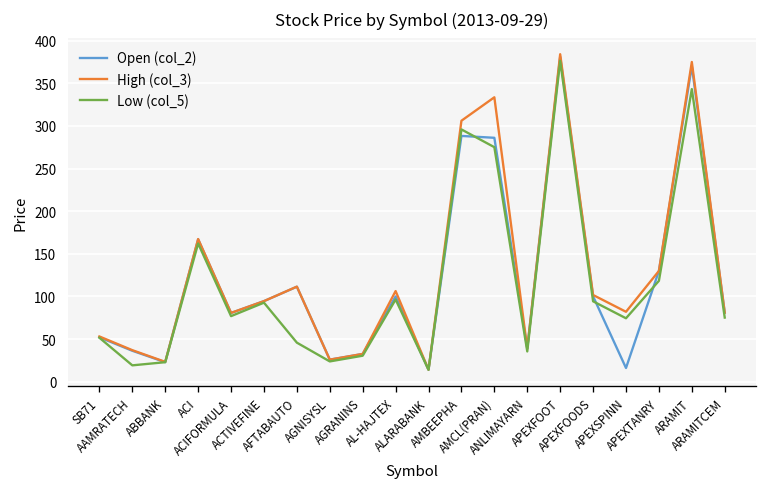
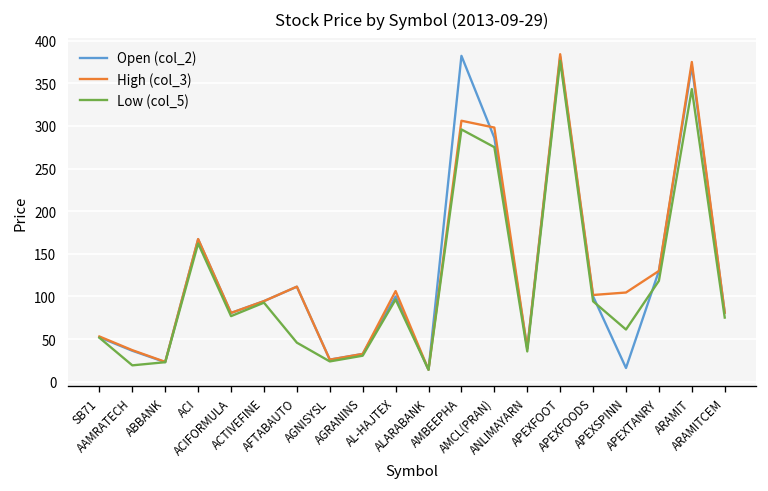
  {
    "Open (col_2)": {
-     "AMBEEPHA": 290,
+     "AMBEEPHA": 380,
      "AMCL(PRAN)": 290,
      "APEXSPINN": 20,
      "ARAMIT": 370
    },
    "High (col_3)": {
      "AL-HAJTEX": 110,
      "AMBEEPHA": 310,
-     "AMCL(PRAN)": 330,
-     "APEXSPINN": 80,
+     "AMCL(PRAN)": 300,
+     "APEXSPINN": 100,
      "ARAMIT": 370
    },
    "Low (col_5)": {
      "AAMRATECH": 20,
      "ACI": 160,
      "ACIFORMULA": 80,
      "AFTABAUTO": 50,
      "AMBEEPHA": 300,
      "AMCL(PRAN)": 280,
      "APEXFOOT": 380,
      "APEXFOODS": 90,
-     "APEXSPINN": 70,
+     "APEXSPINN": 60,
      "APEXTANRY": 120,
      "ARAMIT": 340,
      "ARAMITCEM": 80
    }
  }
